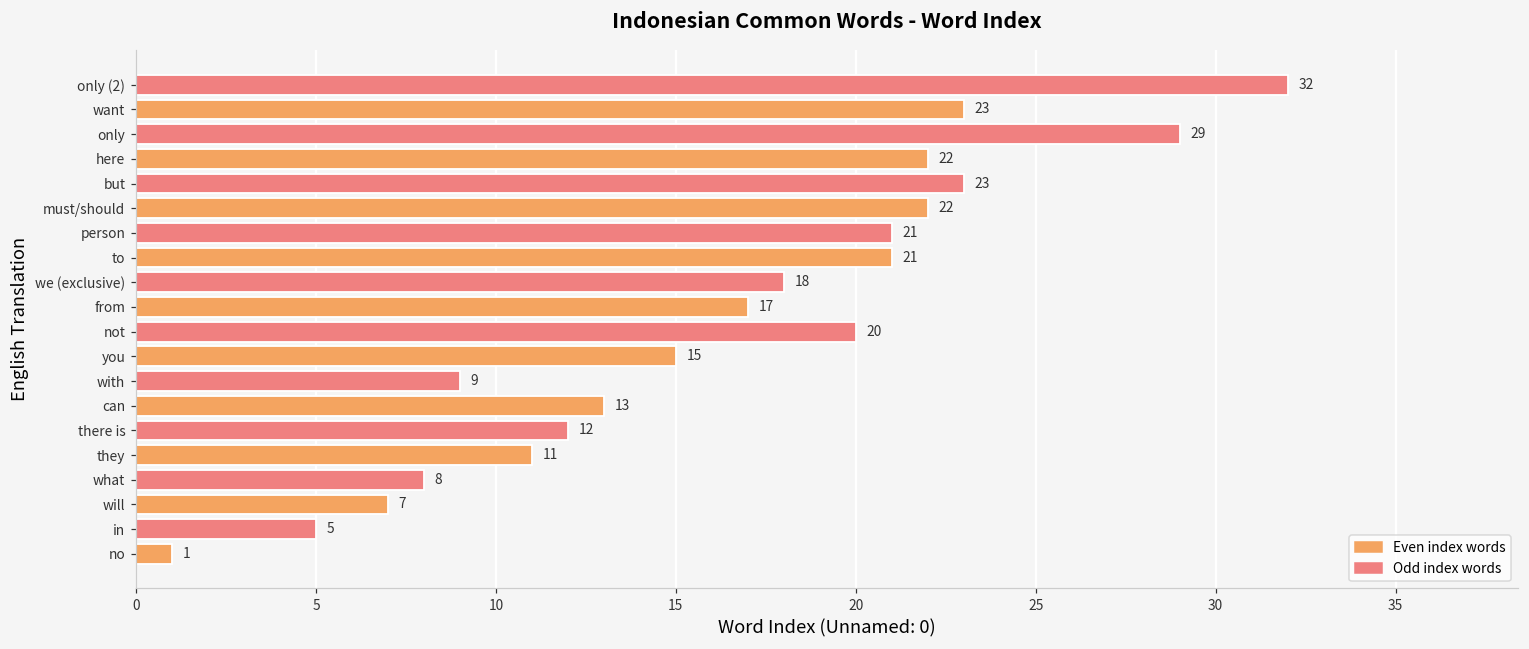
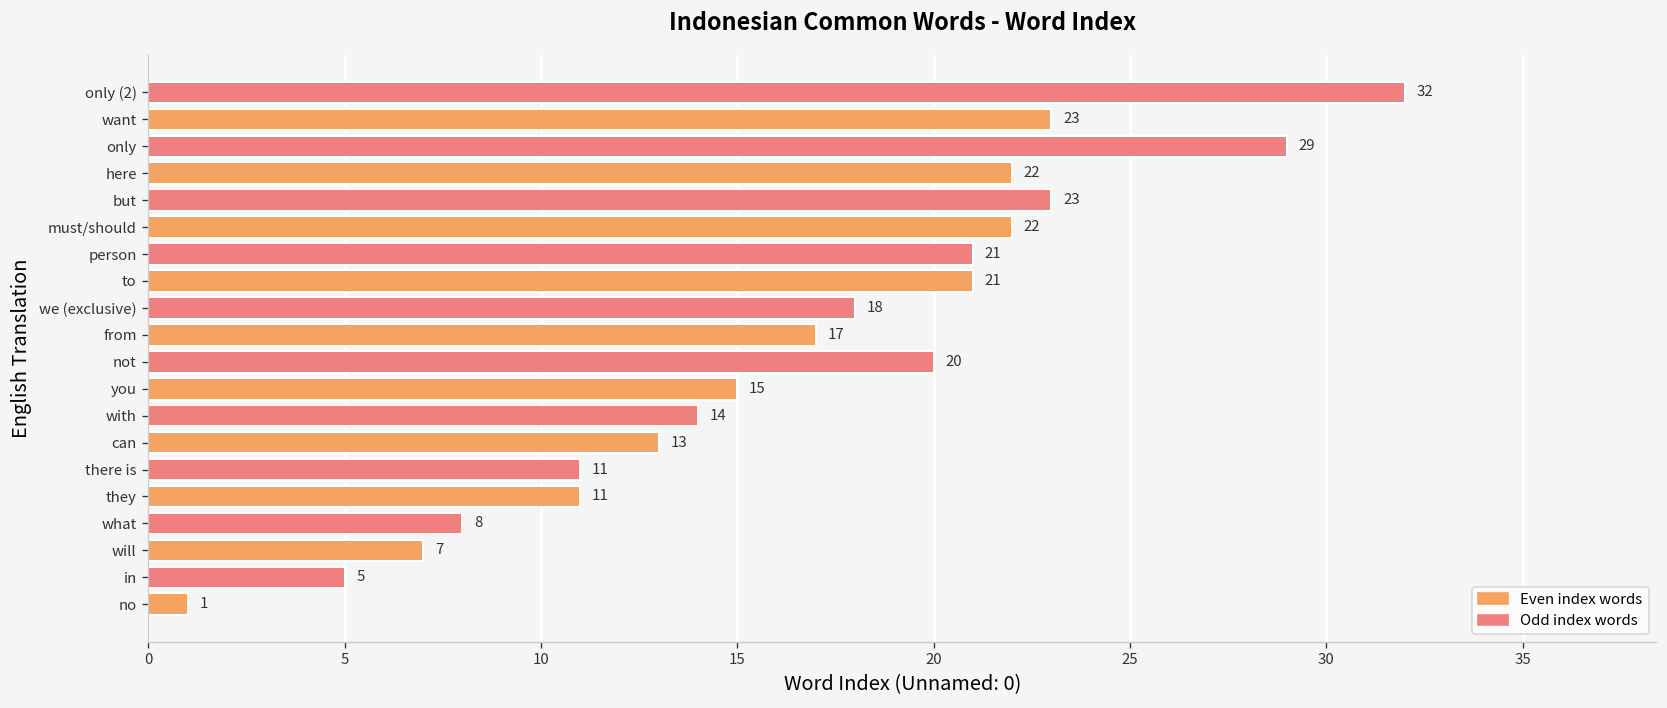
  {
    "only (2)": 32,
    "want": 23,
    "only": 29,
    "here": 22,
    "but": 23,
    "must/should": 22,
    "person": 21,
    "to": 21,
    "we (exclusive)": 18,
    "from": 17,
    "not": 20,
    "you": 15,
-   "with": 9,
+   "with": 14,
    "can": 13,
-   "there is": 12,
+   "there is": 11,
    "they": 11,
    "what": 8,
    "will": 7,
    "in": 5,
    "no": 1
  }
